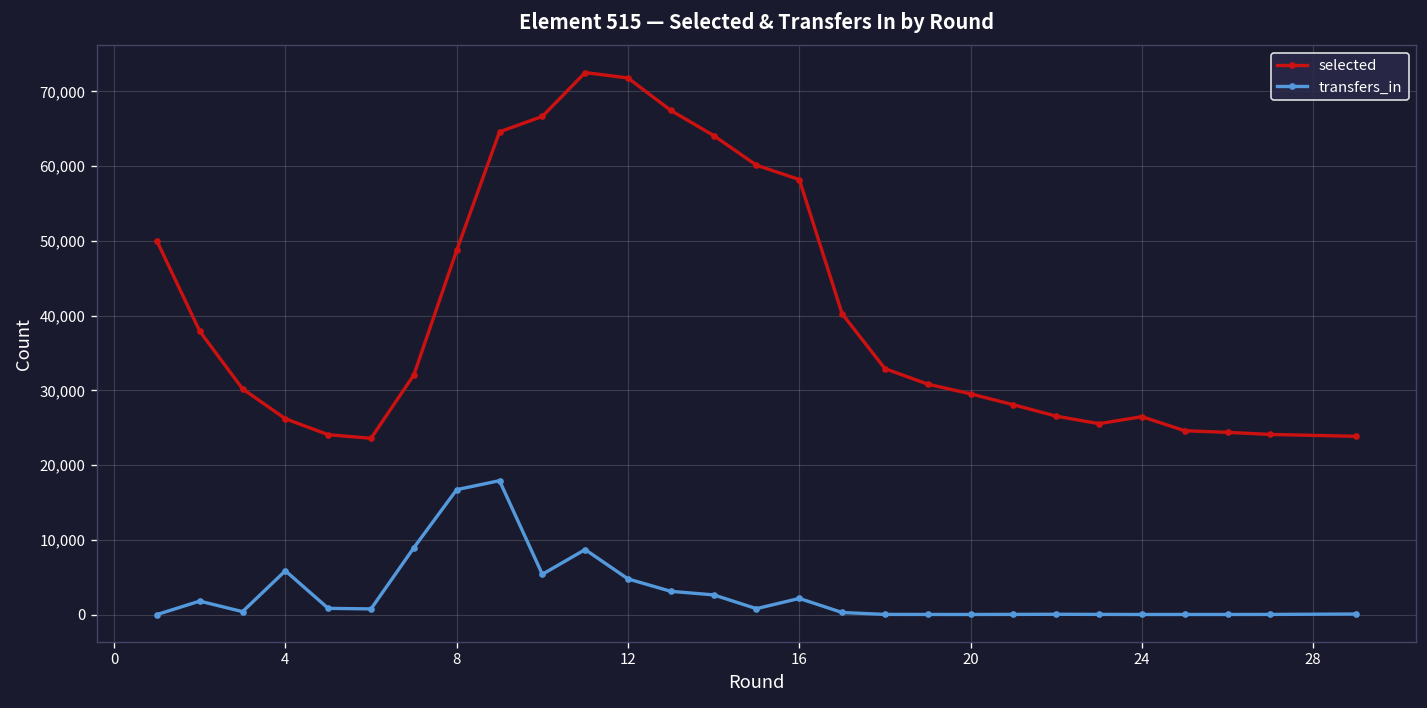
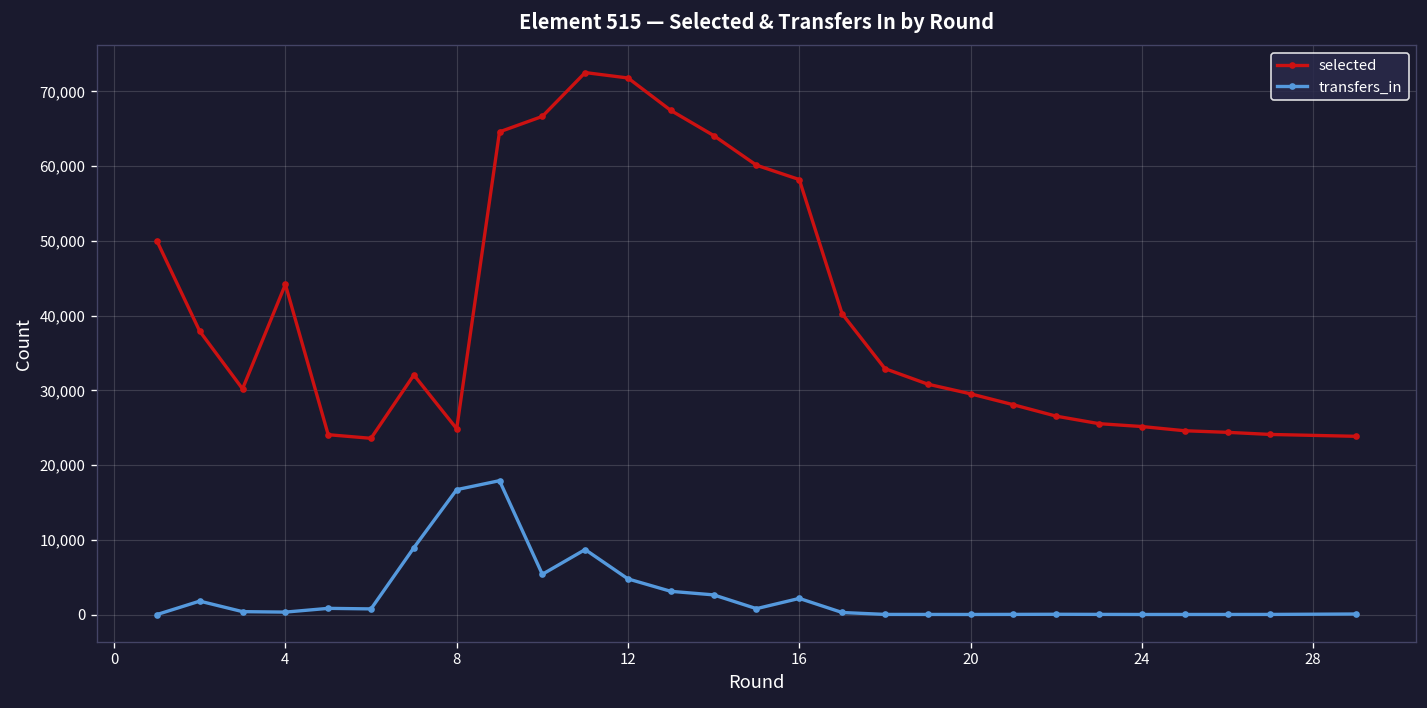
  {
    "selected": {
-     "4": "26,000",
-     "8": "49,000",
+     "4": "44,000",
+     "8": "25,000",
      "12": "72,000",
      "16": "58,000",
      "20": "30,000",
-     "24": "26,000"
+     "24": "25,000"
    },
    "transfers_in": {
-     "4": "6,000",
+     "4": "0",
      "8": "17,000",
      "12": "5,000",
      "16": "2,000",
      "20": "0",
      "24": "0"
    }
  }
